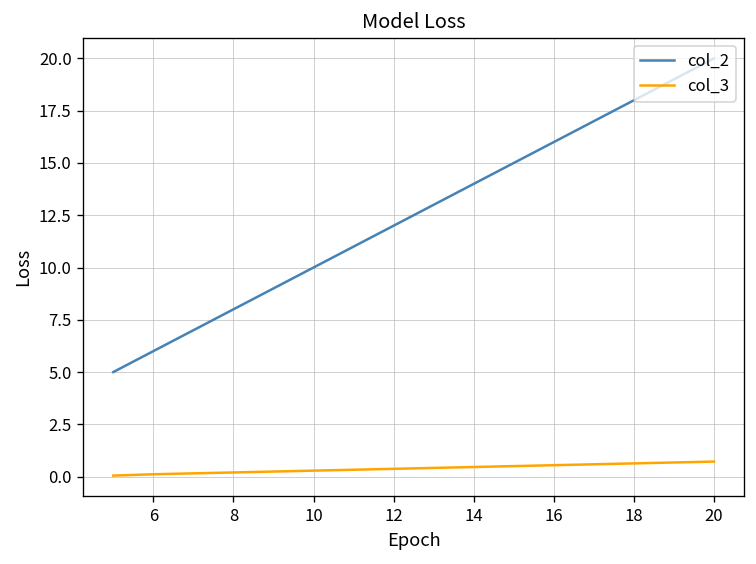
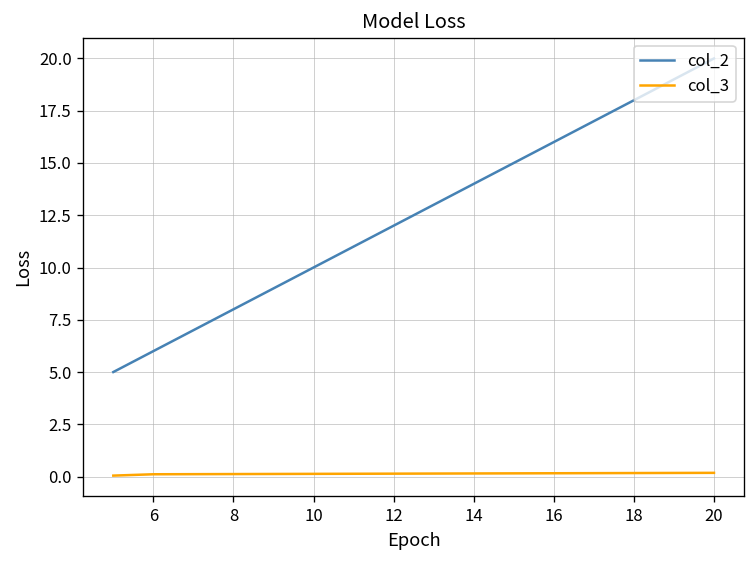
  {
    "col_2": {
      "6": 6.0
    },
    "col_3": {
      "6": 0.1,
-     "20": 0.7
+     "20": 0.2
    }
  }
